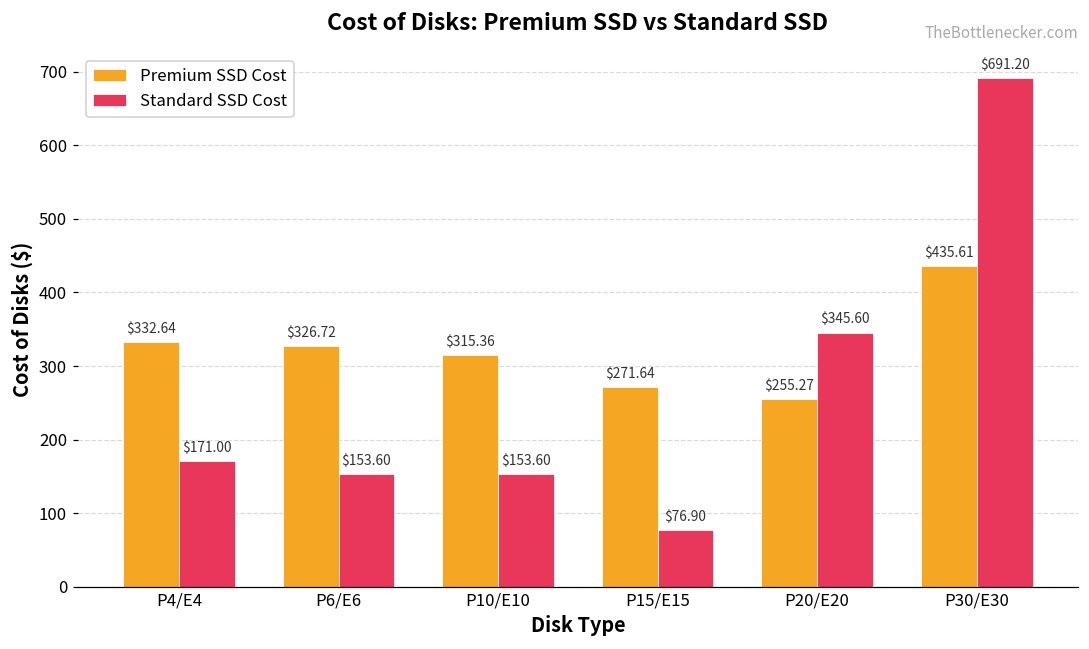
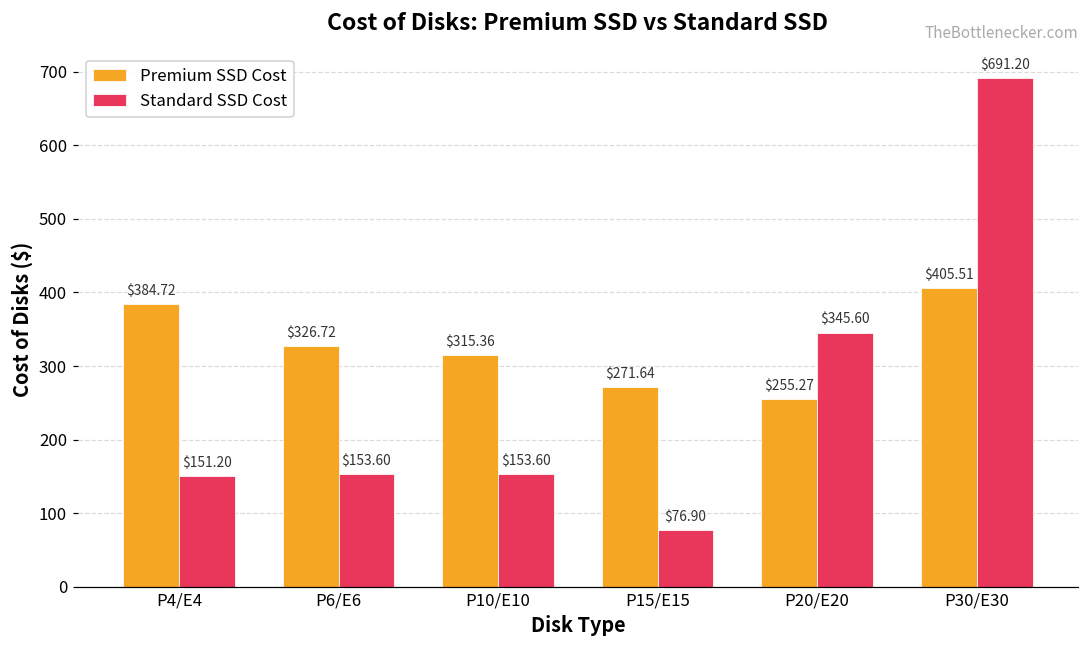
  {
    "Premium SSD Cost": {
-     "P4/E4": "$332.64",
+     "P4/E4": "$384.72",
      "P6/E6": "$326.72",
      "P10/E10": "$315.36",
      "P15/E15": "$271.64",
      "P20/E20": "$255.27",
-     "P30/E30": "$435.61"
+     "P30/E30": "$405.51"
    },
    "Standard SSD Cost": {
-     "P4/E4": "$171.00",
+     "P4/E4": "$151.20",
      "P6/E6": "$153.60",
      "P10/E10": "$153.60",
      "P15/E15": "$76.90",
      "P20/E20": "$345.60",
      "P30/E30": "$691.20"
    }
  }
